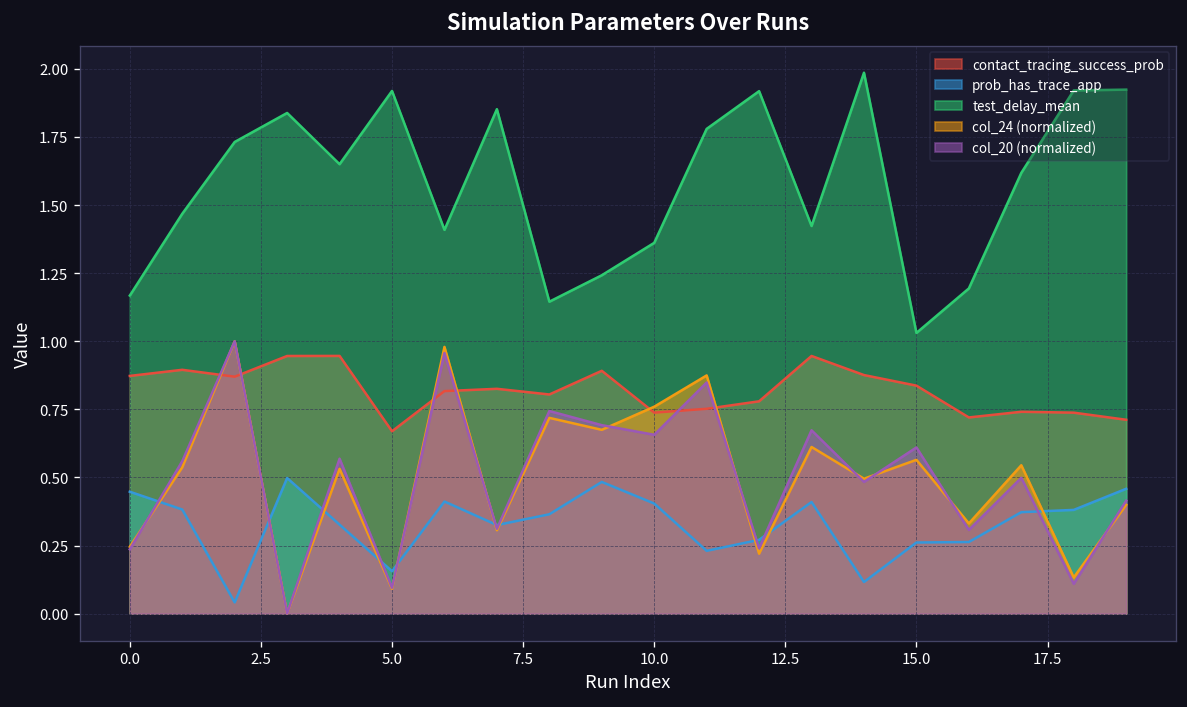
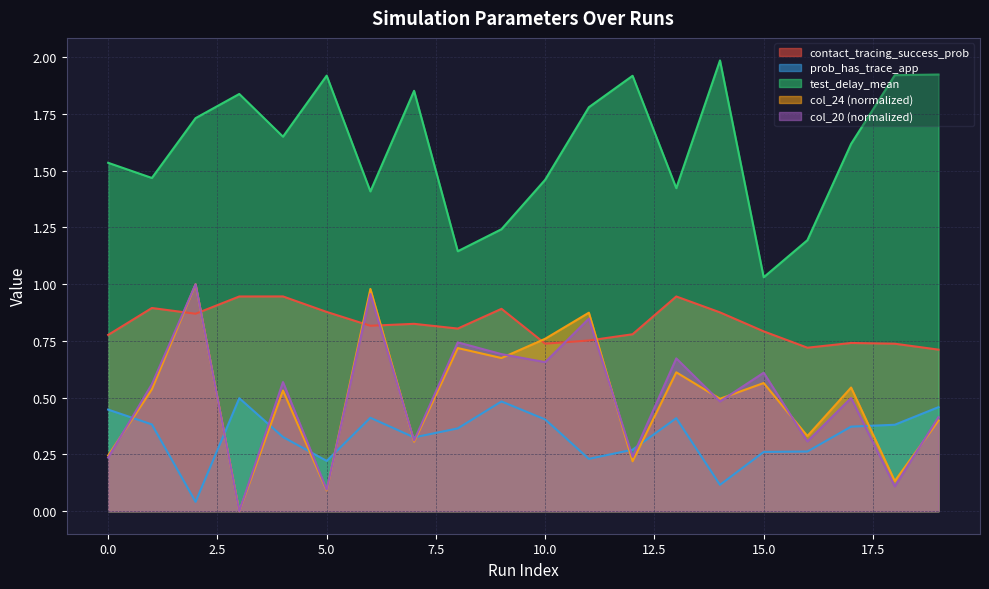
  {
    "contact_tracing_success_prob": {
-     "0.0": 0.87,
-     "5.0": 0.67,
+     "0.0": 0.78,
+     "5.0": 0.88,
      "10.0": 0.74,
-     "15.0": 0.84
+     "15.0": 0.79
    },
    "prob_has_trace_app": {
      "0.0": 0.45,
-     "5.0": 0.16,
+     "5.0": 0.22,
      "10.0": 0.40,
      "15.0": 0.26
    },
    "test_delay_mean": {
-     "0.0": 1.17,
+     "0.0": 1.53,
      "5.0": 1.92,
-     "10.0": 1.36,
+     "10.0": 1.46,
      "15.0": 1.03
    },
    "col_24 (normalized)": {
      "10.0": 0.76,
      "15.0": 0.56
    },
    "col_20 (normalized)": {
      "10.0": 0.66,
      "15.0": 0.61
    }
  }
